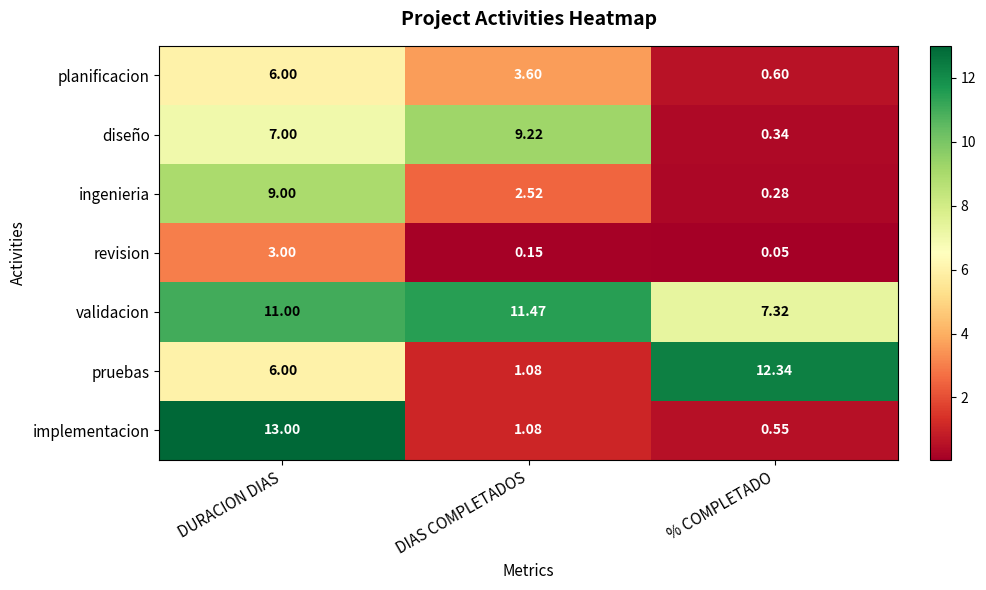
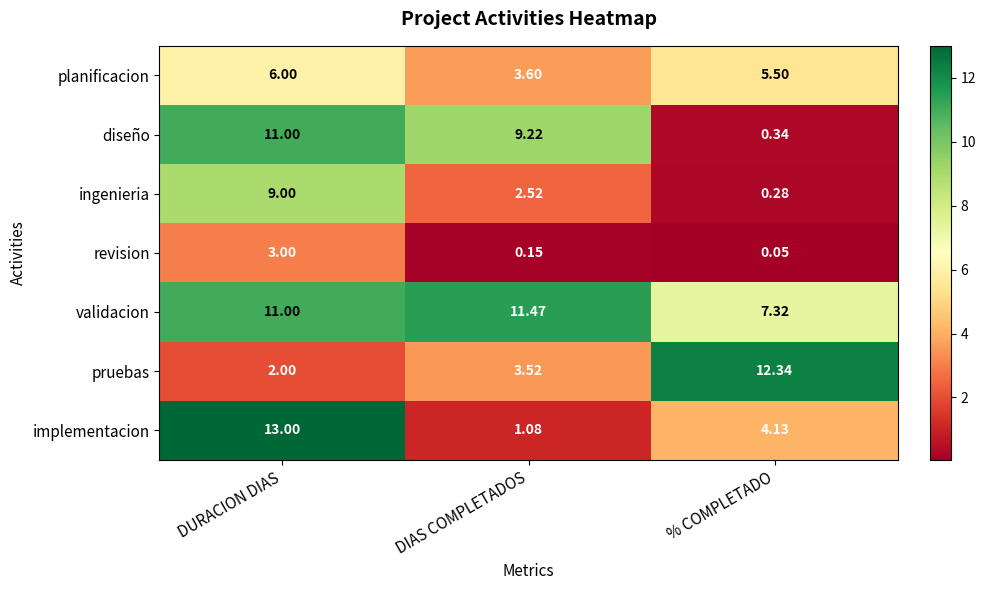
  {
    "planificacion": {
      "DURACION DIAS": 6.00,
      "DIAS COMPLETADOS": 3.60,
-     "% COMPLETADO": 0.60
+     "% COMPLETADO": 5.50
    },
    "diseño": {
-     "DURACION DIAS": 7.00,
+     "DURACION DIAS": 11.00,
      "DIAS COMPLETADOS": 9.22,
      "% COMPLETADO": 0.34
    },
    "ingenieria": {
      "DURACION DIAS": 9.00,
      "DIAS COMPLETADOS": 2.52,
      "% COMPLETADO": 0.28
    },
    "revision": {
      "DURACION DIAS": 3.00,
      "DIAS COMPLETADOS": 0.15,
      "% COMPLETADO": 0.05
    },
    "validacion": {
      "DURACION DIAS": 11.00,
      "DIAS COMPLETADOS": 11.47,
      "% COMPLETADO": 7.32
    },
    "pruebas": {
-     "DURACION DIAS": 6.00,
-     "DIAS COMPLETADOS": 1.08,
+     "DURACION DIAS": 2.00,
+     "DIAS COMPLETADOS": 3.52,
      "% COMPLETADO": 12.34
    },
    "implementacion": {
      "DURACION DIAS": 13.00,
      "DIAS COMPLETADOS": 1.08,
-     "% COMPLETADO": 0.55
+     "% COMPLETADO": 4.13
    }
  }
